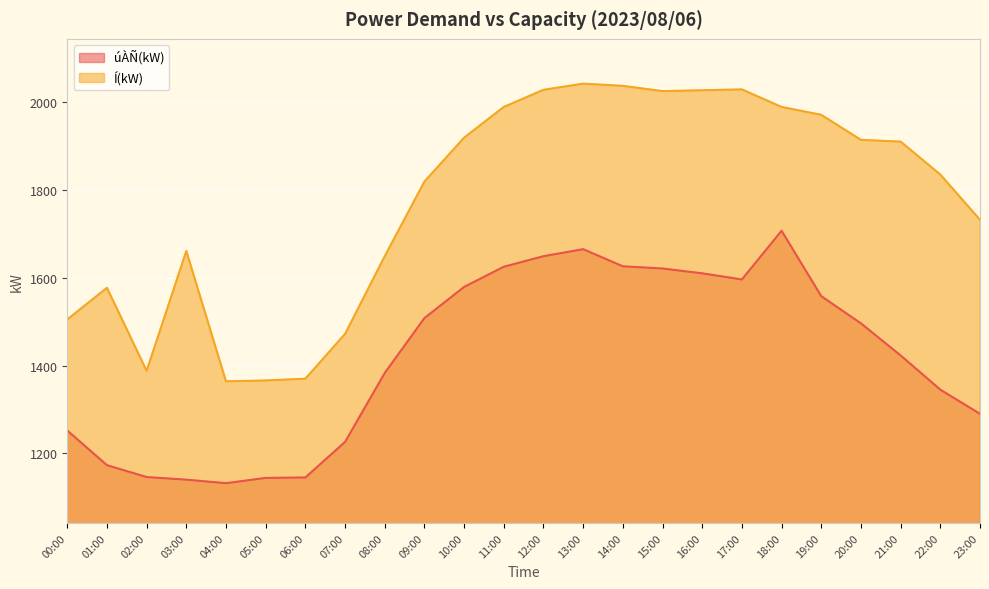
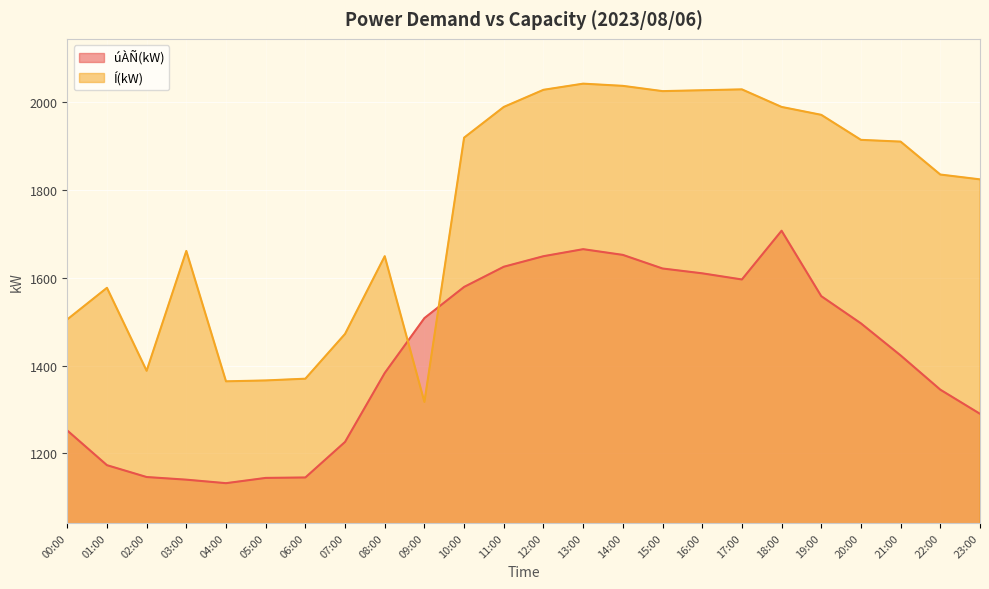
  {
    "úÀÑ(kW)": {
      "00:00": 1250,
      "01:00": 1170,
      "02:00": 1150,
      "03:00": 1140,
      "04:00": 1130,
      "05:00": 1140,
      "06:00": 1150,
      "07:00": 1230,
      "08:00": 1380,
      "09:00": 1510,
      "10:00": 1580,
      "11:00": 1630,
      "12:00": 1650,
      "13:00": 1670,
-     "14:00": 1630,
+     "14:00": 1650,
      "15:00": 1620,
      "16:00": 1610,
      "17:00": 1600,
      "18:00": 1710,
      "19:00": 1560,
      "20:00": 1500,
      "21:00": 1420,
      "22:00": 1350,
      "23:00": 1290
    },
    "Í(kW)": {
      "00:00": 1510,
      "01:00": 1580,
      "02:00": 1390,
      "03:00": 1660,
      "04:00": 1360,
      "05:00": 1370,
      "06:00": 1370,
      "07:00": 1470,
      "08:00": 1650,
-     "09:00": 1820,
+     "09:00": 1320,
      "10:00": 1920,
      "11:00": 1990,
      "12:00": 2030,
      "13:00": 2040,
      "14:00": 2040,
      "15:00": 2030,
      "16:00": 2030,
      "17:00": 2030,
      "18:00": 1990,
      "19:00": 1970,
      "20:00": 1910,
      "21:00": 1910,
      "22:00": 1840,
-     "23:00": 1730
+     "23:00": 1820
    }
  }
